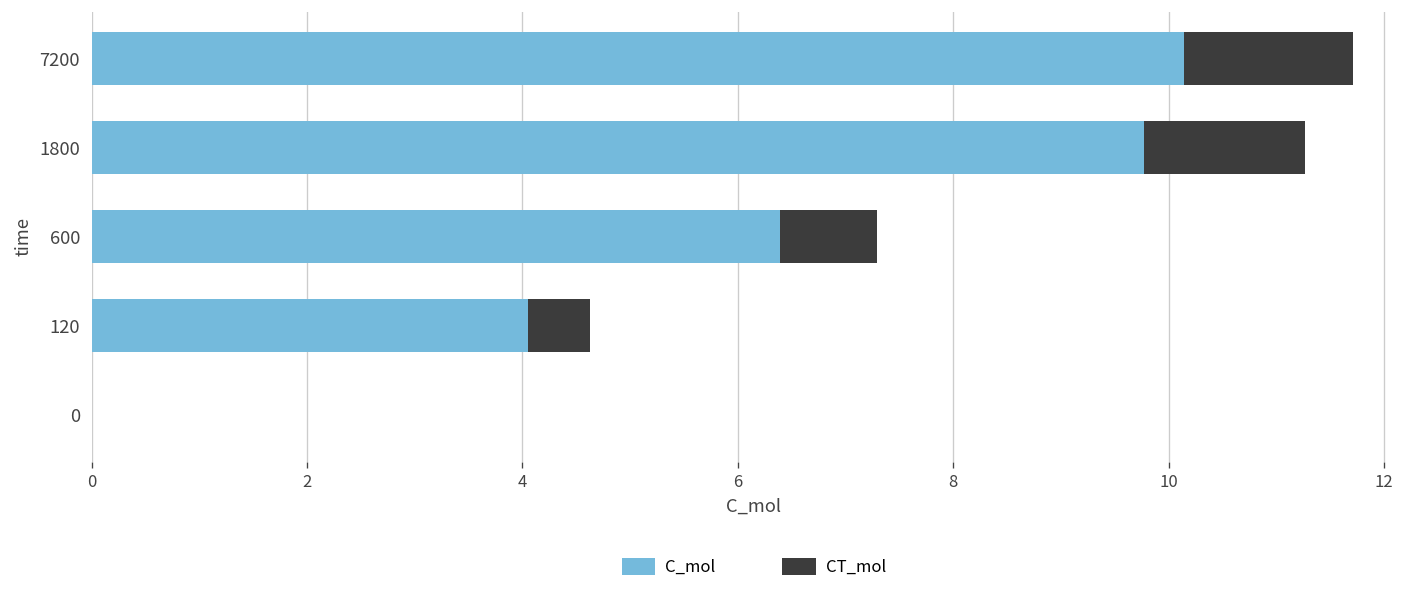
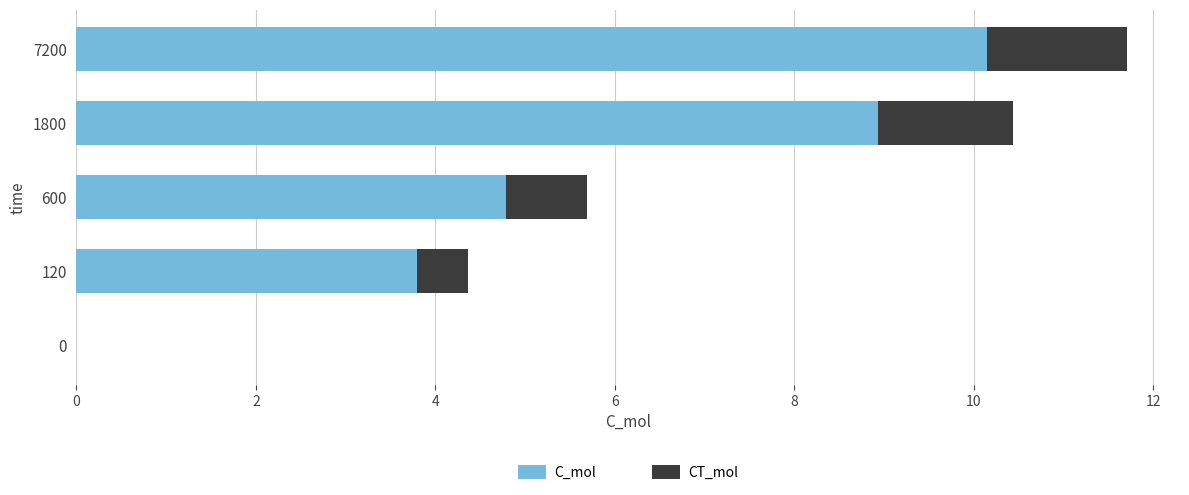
  {
    "C_mol": {
      "7200": 10.1,
-     "1800": 9.8,
-     "600": 6.4,
-     "120": 4.0,
+     "1800": 8.9,
+     "600": 4.8,
+     "120": 3.8,
      "0": 0.0
    },
    "CT_mol": {
      "7200": 1.6,
      "1800": 1.5,
      "600": 0.9,
      "120": 0.6,
      "0": 0.0
    }
  }
